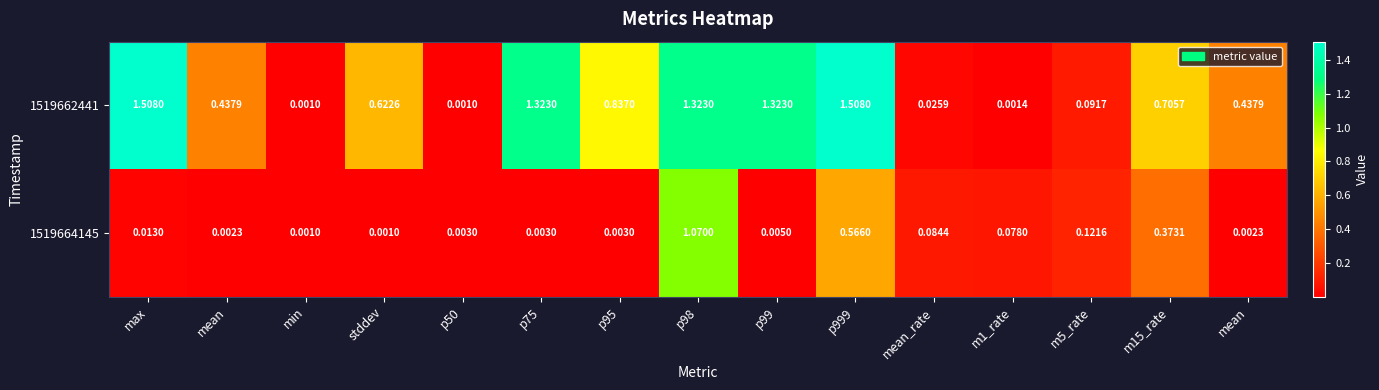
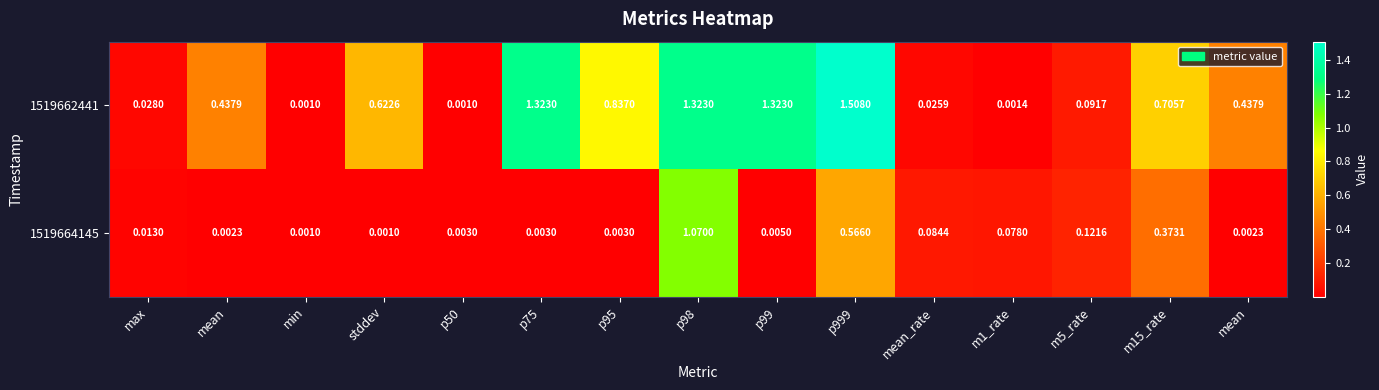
  {
    "1519662441": {
-     "max": 1.5080,
+     "max": 0.0280,
      "min": 0.0010,
      "stddev": 0.6226,
      "p50": 0.0010,
      "p75": 1.3230,
      "p95": 0.8370,
      "p98": 1.3230,
      "p99": 1.3230,
      "p999": 1.5080,
      "mean_rate": 0.0259,
      "m1_rate": 0.0014,
      "m5_rate": 0.0917,
      "m15_rate": 0.7057
    },
    "1519664145": {
      "max": 0.0130,
      "min": 0.0010,
      "stddev": 0.0010,
      "p50": 0.0030,
      "p75": 0.0030,
      "p95": 0.0030,
      "p98": 1.0700,
      "p99": 0.0050,
      "p999": 0.5660,
      "mean_rate": 0.0844,
      "m1_rate": 0.0780,
      "m5_rate": 0.1216,
      "m15_rate": 0.3731
    }
  }
